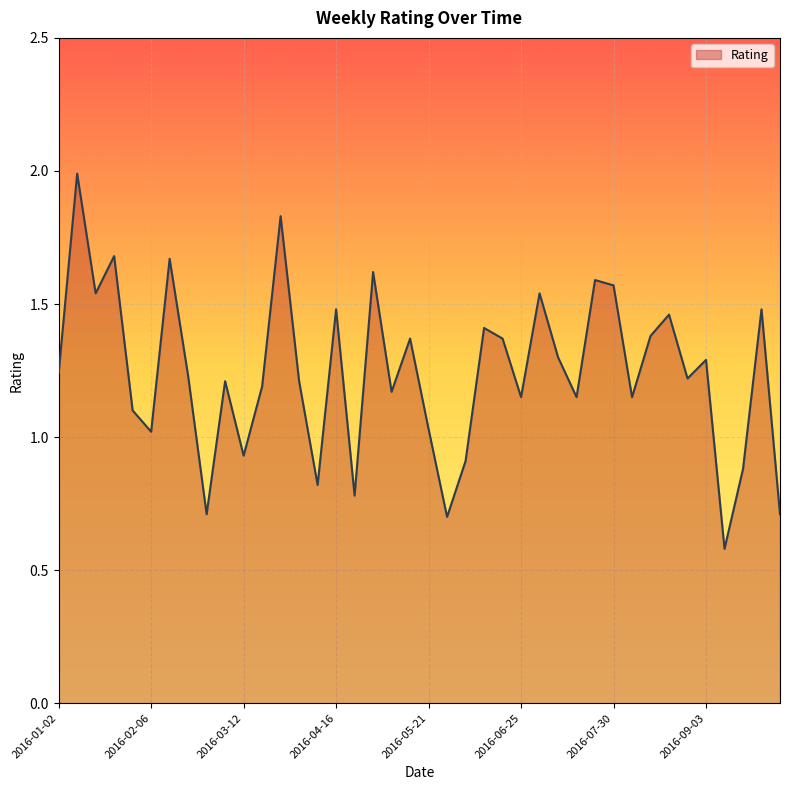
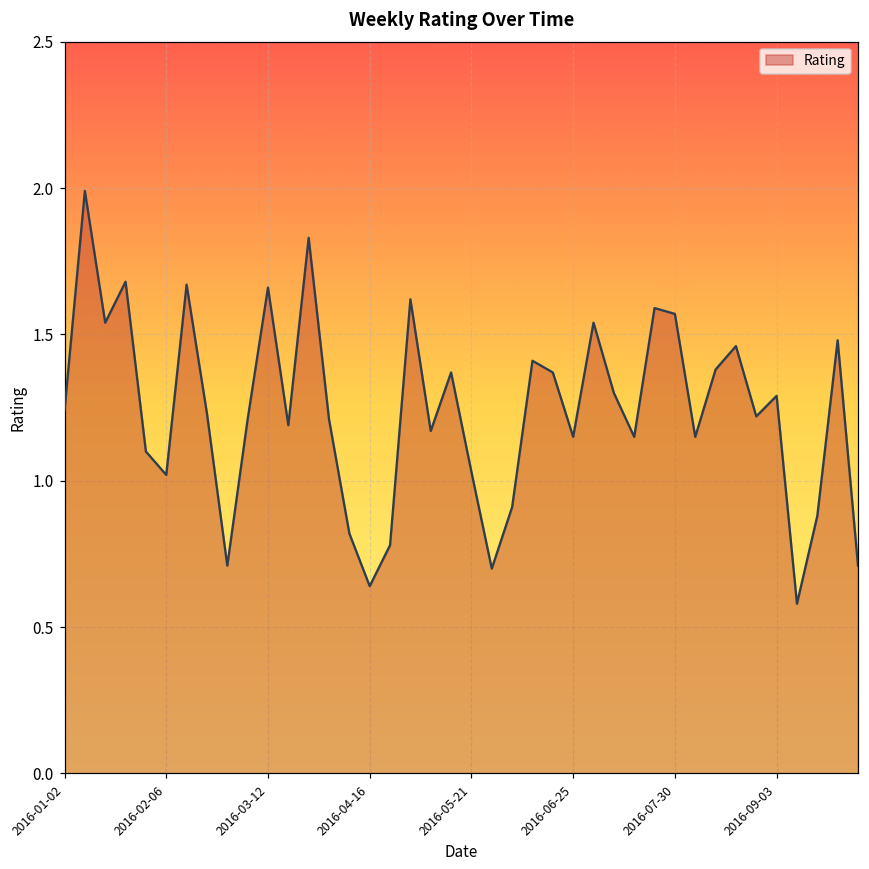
  {
    "2016-01-02": 1.24,
    "2016-02-06": 1.02,
-   "2016-03-12": 0.93,
-   "2016-04-16": 1.48,
+   "2016-03-12": 1.66,
+   "2016-04-16": 0.64,
    "2016-05-21": 1.03,
    "2016-06-25": 1.15,
    "2016-07-30": 1.57,
    "2016-09-03": 1.29
  }
